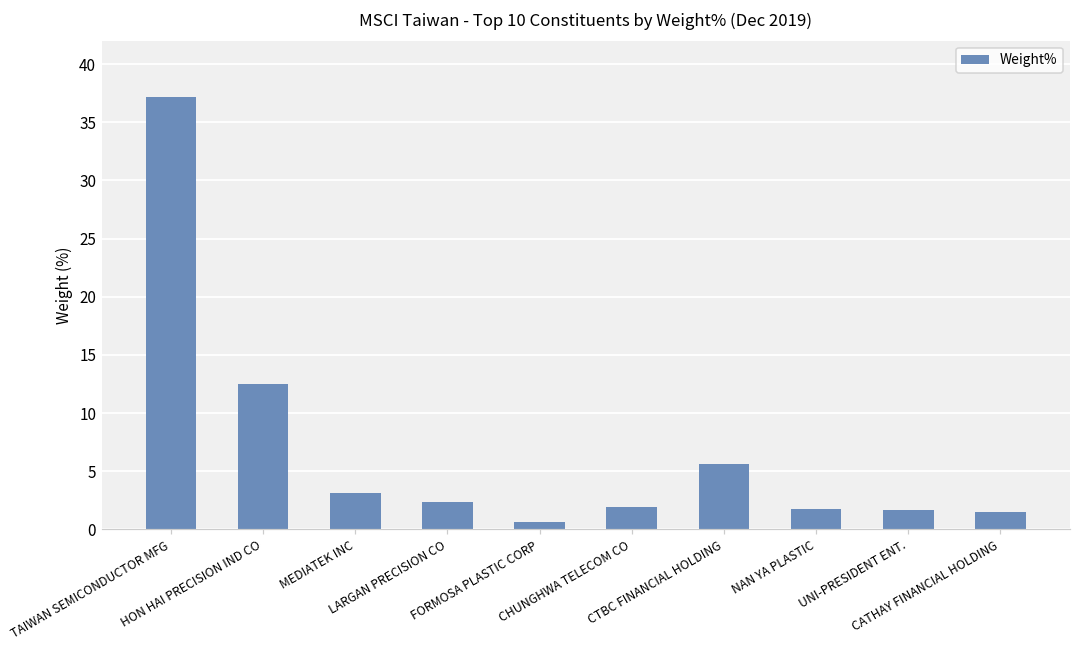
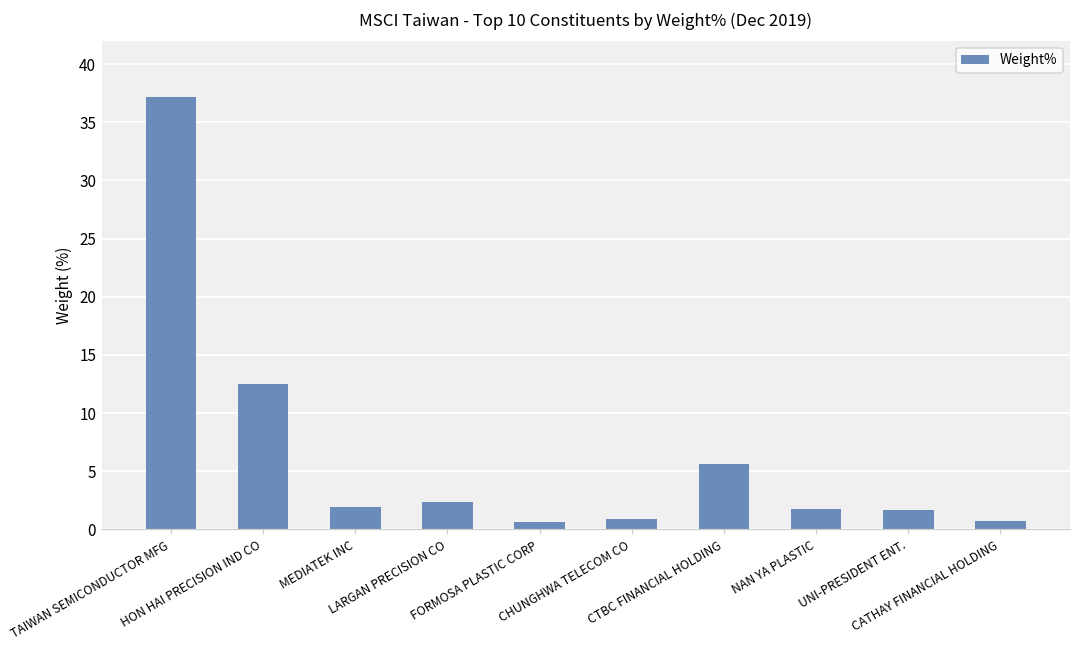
  {
    "TAIWAN SEMICONDUCTOR MFG": 37.2,
    "HON HAI PRECISION IND CO": 12.5,
-   "MEDIATEK INC": 3.1,
+   "MEDIATEK INC": 1.9,
    "LARGAN PRECISION CO": 2.3,
    "FORMOSA PLASTIC CORP": 0.6,
-   "CHUNGHWA TELECOM CO": 1.9,
+   "CHUNGHWA TELECOM CO": 0.9,
    "CTBC FINANCIAL HOLDING": 5.6,
    "NAN YA PLASTIC": 1.7,
    "UNI-PRESIDENT ENT.": 1.6,
-   "CATHAY FINANCIAL HOLDING": 1.5
+   "CATHAY FINANCIAL HOLDING": 0.7
  }
